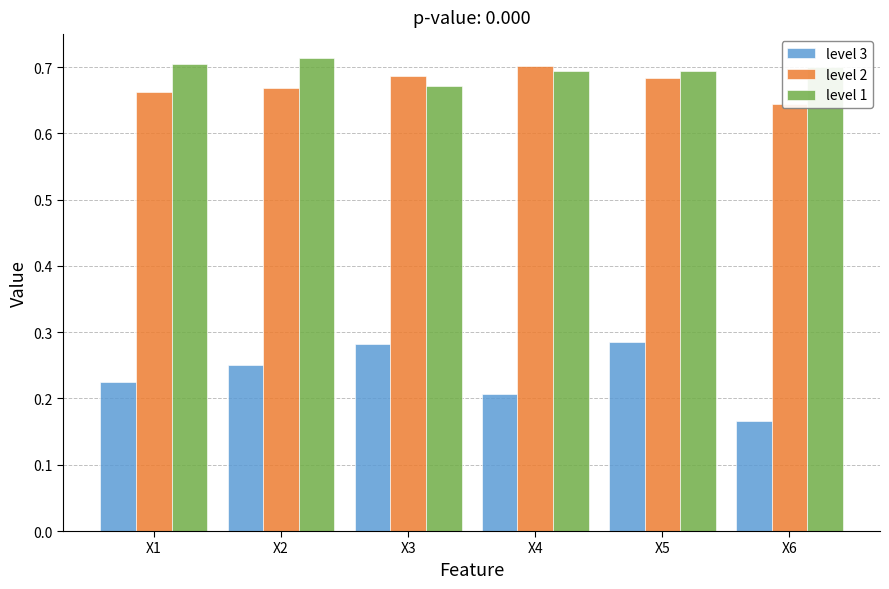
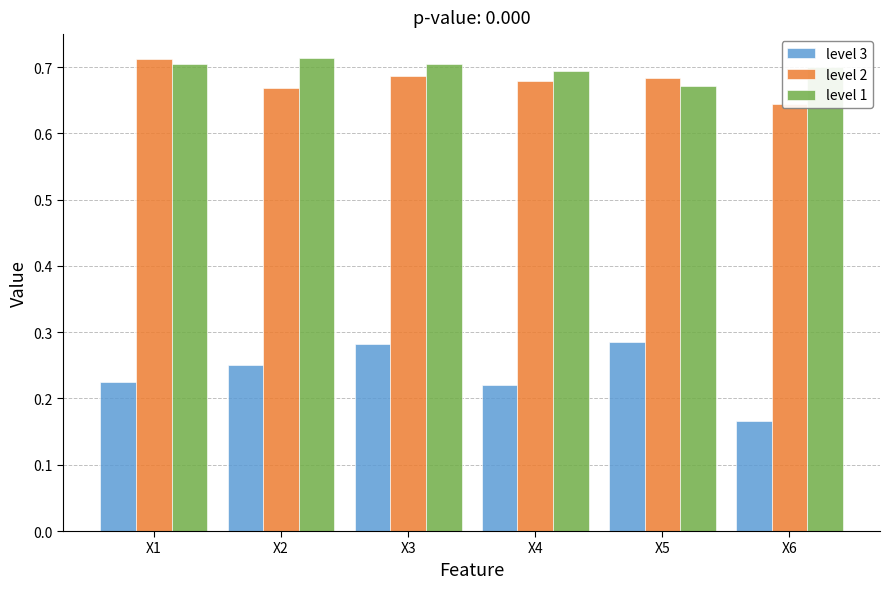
  {
    "level 3": {
      "X1": 0.22,
      "X2": 0.25,
      "X3": 0.28,
-     "X4": 0.21,
+     "X4": 0.22,
      "X5": 0.29,
      "X6": 0.17
    },
    "level 2": {
-     "X1": 0.66,
+     "X1": 0.71,
      "X2": 0.67,
      "X3": 0.69,
-     "X4": 0.70,
+     "X4": 0.68,
      "X5": 0.68
    },
    "level 1": {
      "X1": 0.70,
      "X2": 0.71,
-     "X3": 0.67,
+     "X3": 0.71,
      "X4": 0.69,
-     "X5": 0.69
+     "X5": 0.67
    }
  }
